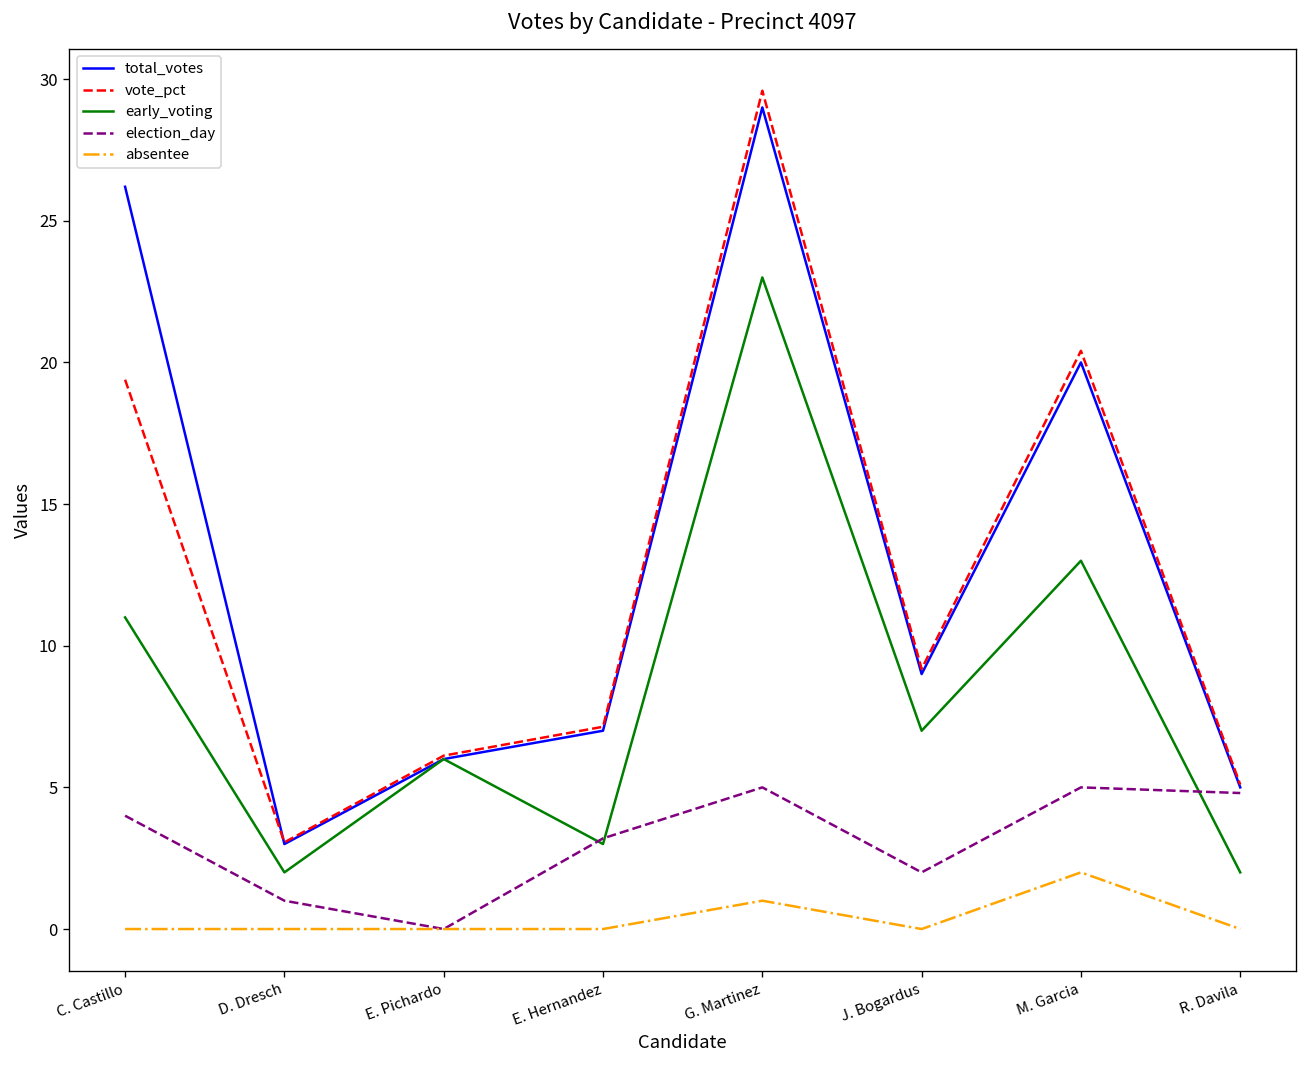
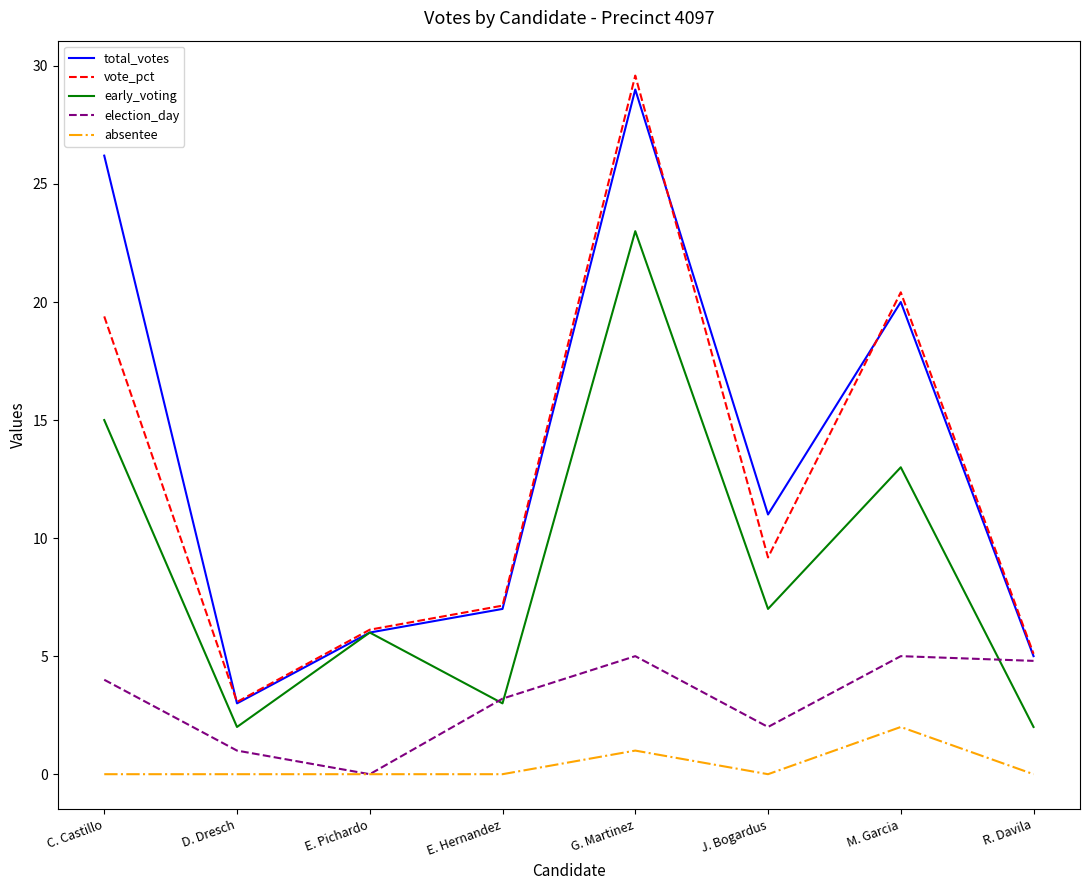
  {
    "total_votes": {
      "C. Castillo": 26.2,
      "E. Hernandez": 7,
      "G. Martinez": 29,
-     "J. Bogardus": 9,
+     "J. Bogardus": 11,
      "M. Garcia": 20
    },
    "vote_pct": {
      "C. Castillo": 19.4,
      "E. Pichardo": 6.1,
      "E. Hernandez": 7.1,
      "G. Martinez": 29.6,
      "J. Bogardus": 9.2,
      "M. Garcia": 20.4
    },
    "early_voting": {
-     "C. Castillo": 11,
+     "C. Castillo": 15,
      "D. Dresch": 2,
      "E. Hernandez": 3,
      "G. Martinez": 23,
      "J. Bogardus": 7,
      "M. Garcia": 13,
      "R. Davila": 2
    },
    "election_day": {
      "C. Castillo": 4,
      "D. Dresch": 1,
      "E. Hernandez": 3.2,
      "G. Martinez": 5,
      "J. Bogardus": 2,
      "M. Garcia": 5,
      "R. Davila": 4.8
    },
    "absentee": {
      "C. Castillo": 0,
      "D. Dresch": 0,
      "E. Hernandez": 0,
      "G. Martinez": 1,
      "J. Bogardus": 0,
      "M. Garcia": 2,
      "R. Davila": 0
    }
  }
